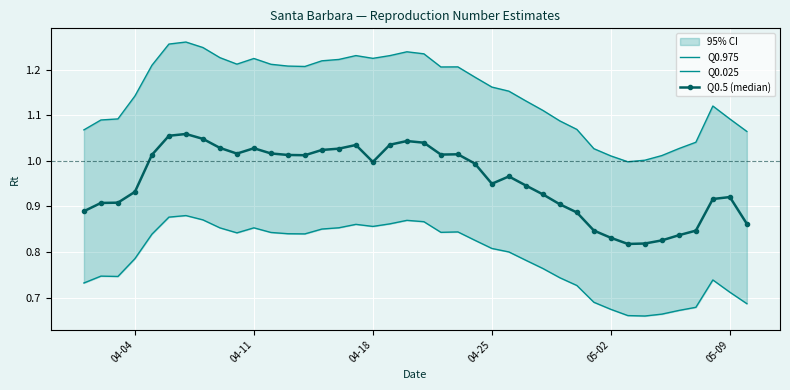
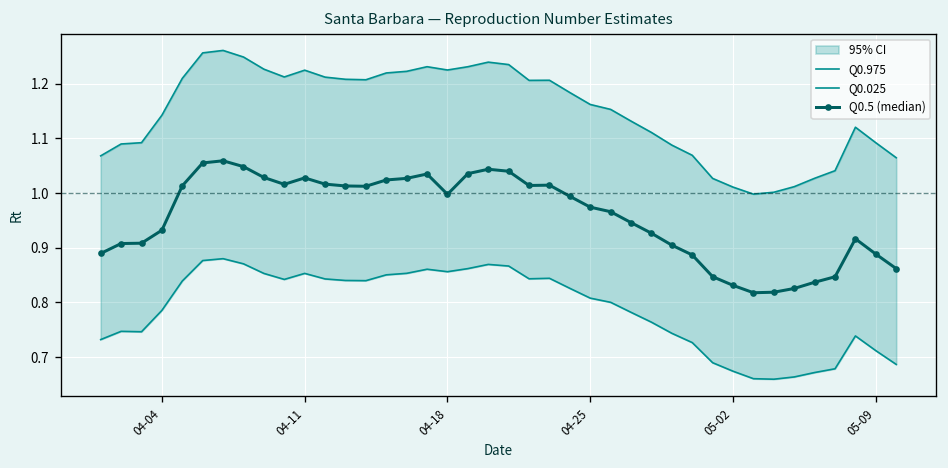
  {
    "Q0.5 (median)": {
      "04-04": 0.93,
      "04-11": 1.03,
      "04-18": 1.00,
-     "04-25": 0.95,
+     "04-25": 0.97,
      "05-02": 0.83,
-     "05-09": 0.92
+     "05-09": 0.89
    }
  }
